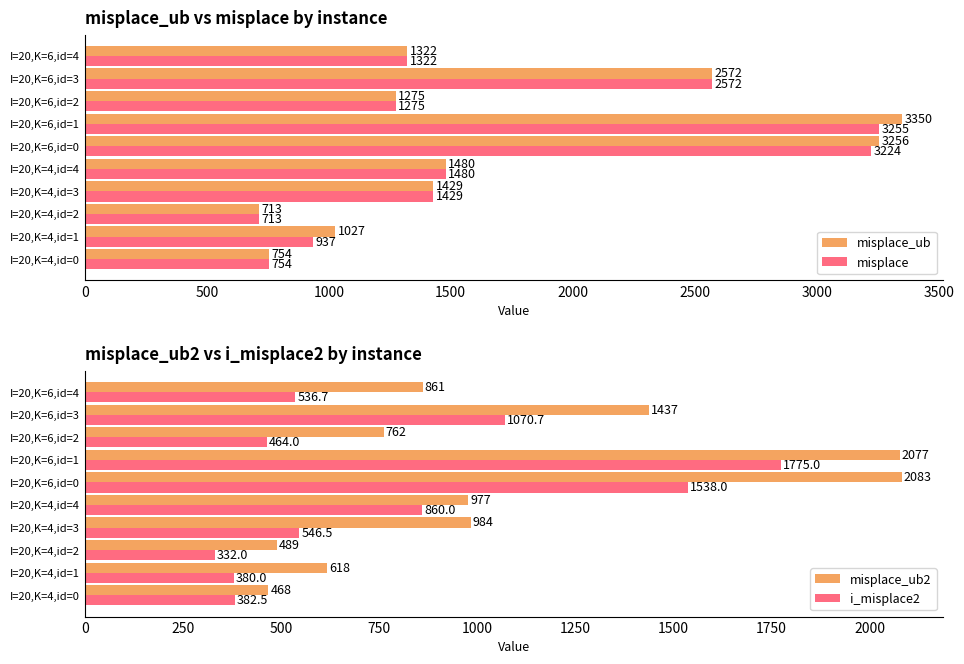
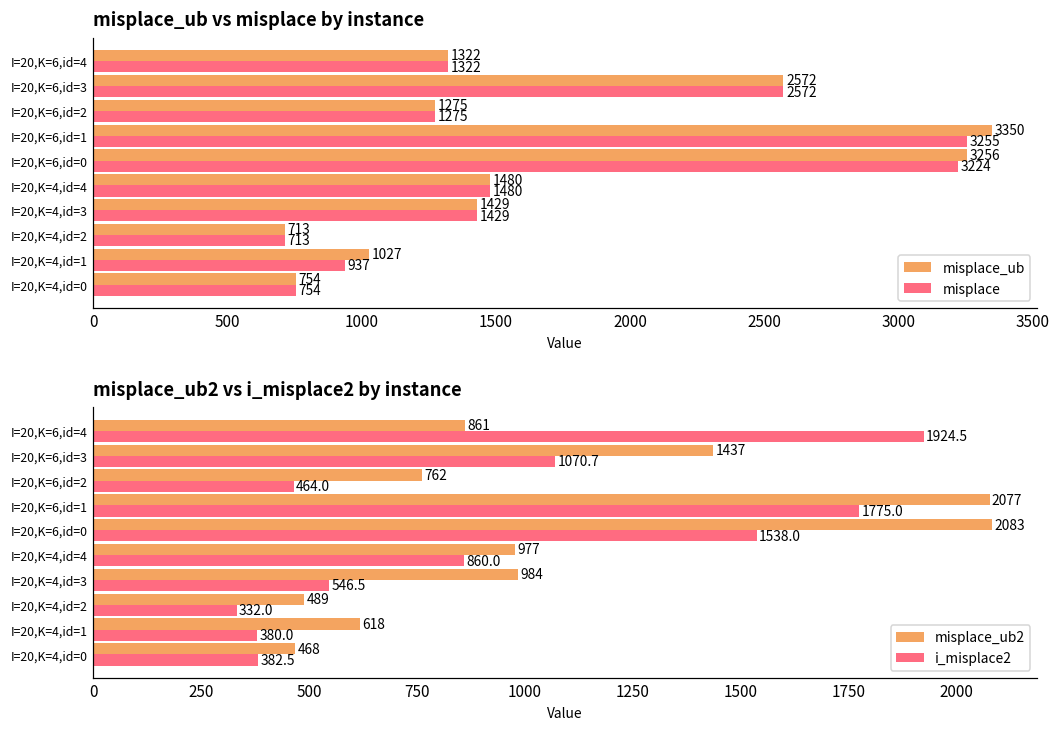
  {
    "misplace_ub vs misplace by instance": {
      "misplace_ub": {
        "I=20,K=6,id=1": 3350,
        "I=20,K=4,id=1": 1027
      },
      "misplace": {
        "I=20,K=6,id=1": 3255,
        "I=20,K=4,id=1": 937
      }
    },
    "misplace_ub2 vs i_misplace2 by instance": {
      "misplace_ub2": {
        "I=20,K=6,id=4": 861,
        "I=20,K=6,id=3": 1437,
        "I=20,K=6,id=2": 762,
        "I=20,K=6,id=1": 2077,
        "I=20,K=6,id=0": 2083,
        "I=20,K=4,id=4": 977,
        "I=20,K=4,id=3": 984,
        "I=20,K=4,id=2": 489,
        "I=20,K=4,id=1": 618,
        "I=20,K=4,id=0": 468
      },
      "i_misplace2": {
-       "I=20,K=6,id=4": 536.7,
+       "I=20,K=6,id=4": 1924.5,
        "I=20,K=6,id=3": 1070.7,
        "I=20,K=6,id=2": 464.0,
        "I=20,K=6,id=1": 1775.0,
        "I=20,K=6,id=0": 1538.0,
        "I=20,K=4,id=4": 860.0,
        "I=20,K=4,id=3": 546.5,
        "I=20,K=4,id=2": 332.0,
        "I=20,K=4,id=1": 380.0,
        "I=20,K=4,id=0": 382.5
      }
    }
  }
